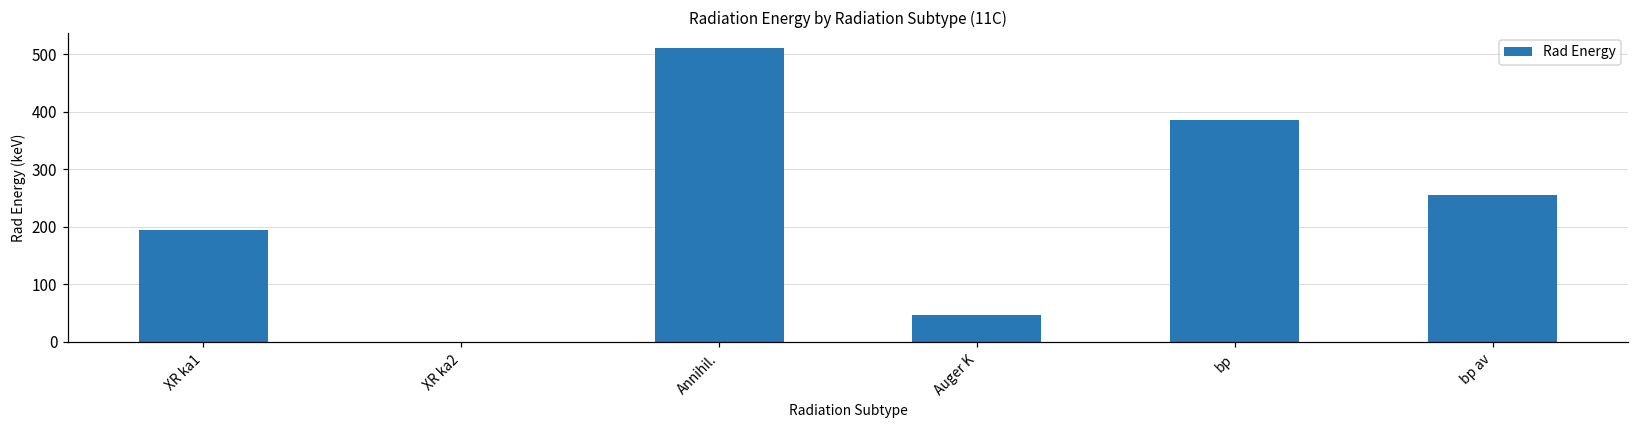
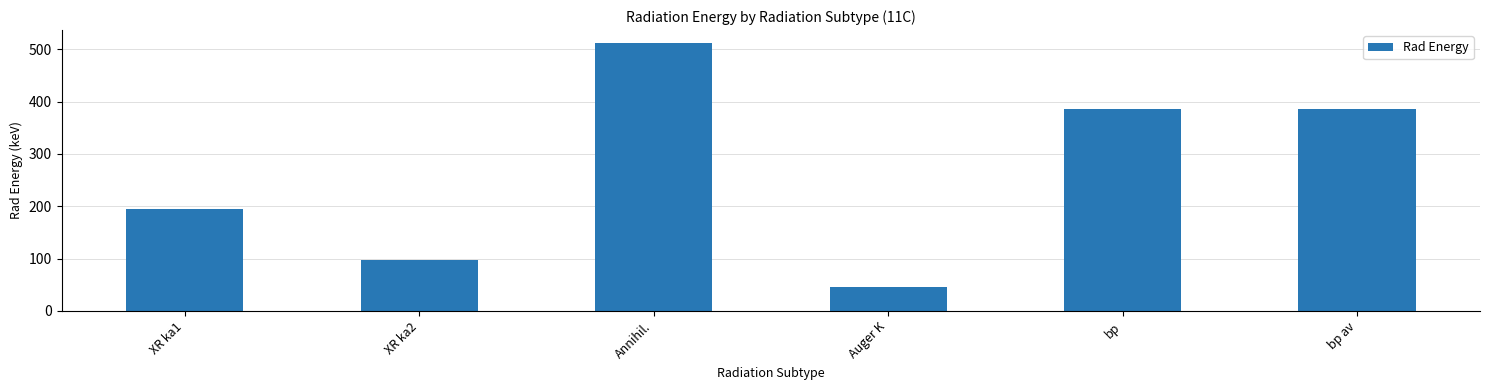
  {
    "XR ka1": 200,
-   "XR ka2": 0,
+   "XR ka2": 100,
    "Annihil.": 510,
    "Auger K": 50,
    "bp": 390,
-   "bp av": 260
+   "bp av": 390
  }
